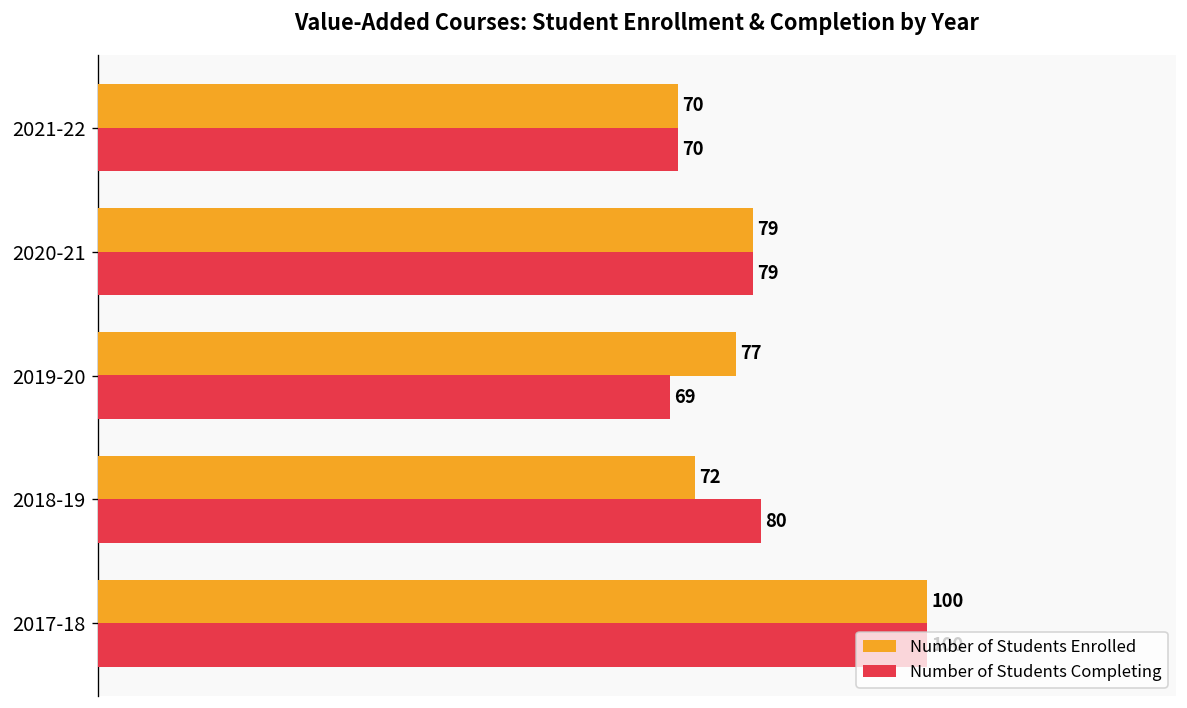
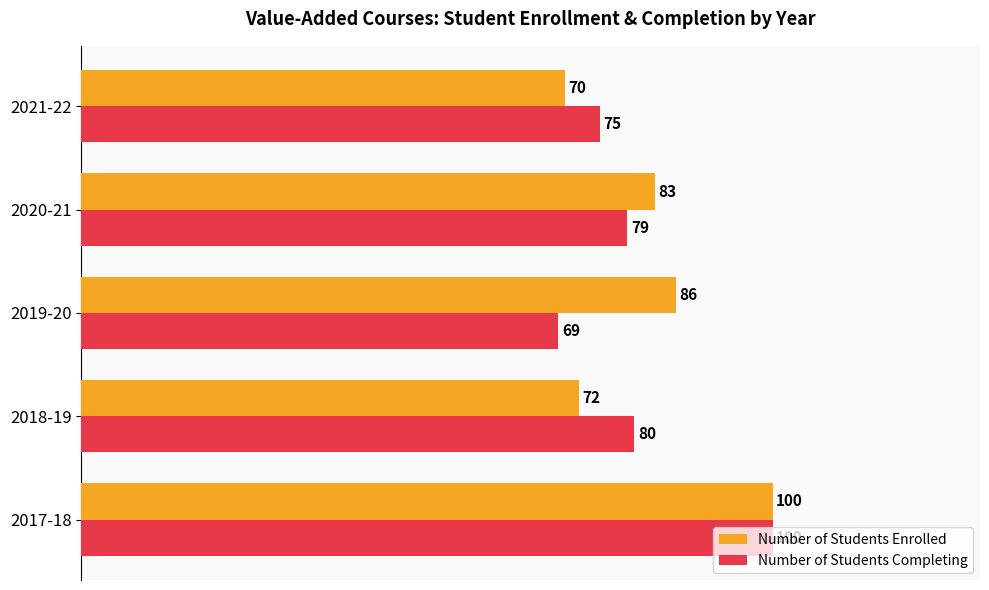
  {
    "Number of Students Enrolled": {
      "2021-22": 70,
-     "2020-21": 79,
-     "2019-20": 77,
+     "2020-21": 83,
+     "2019-20": 86,
      "2018-19": 72,
      "2017-18": 100
    },
    "Number of Students Completing": {
-     "2021-22": 70,
+     "2021-22": 75,
      "2020-21": 79,
      "2019-20": 69,
      "2018-19": 80
    }
  }
